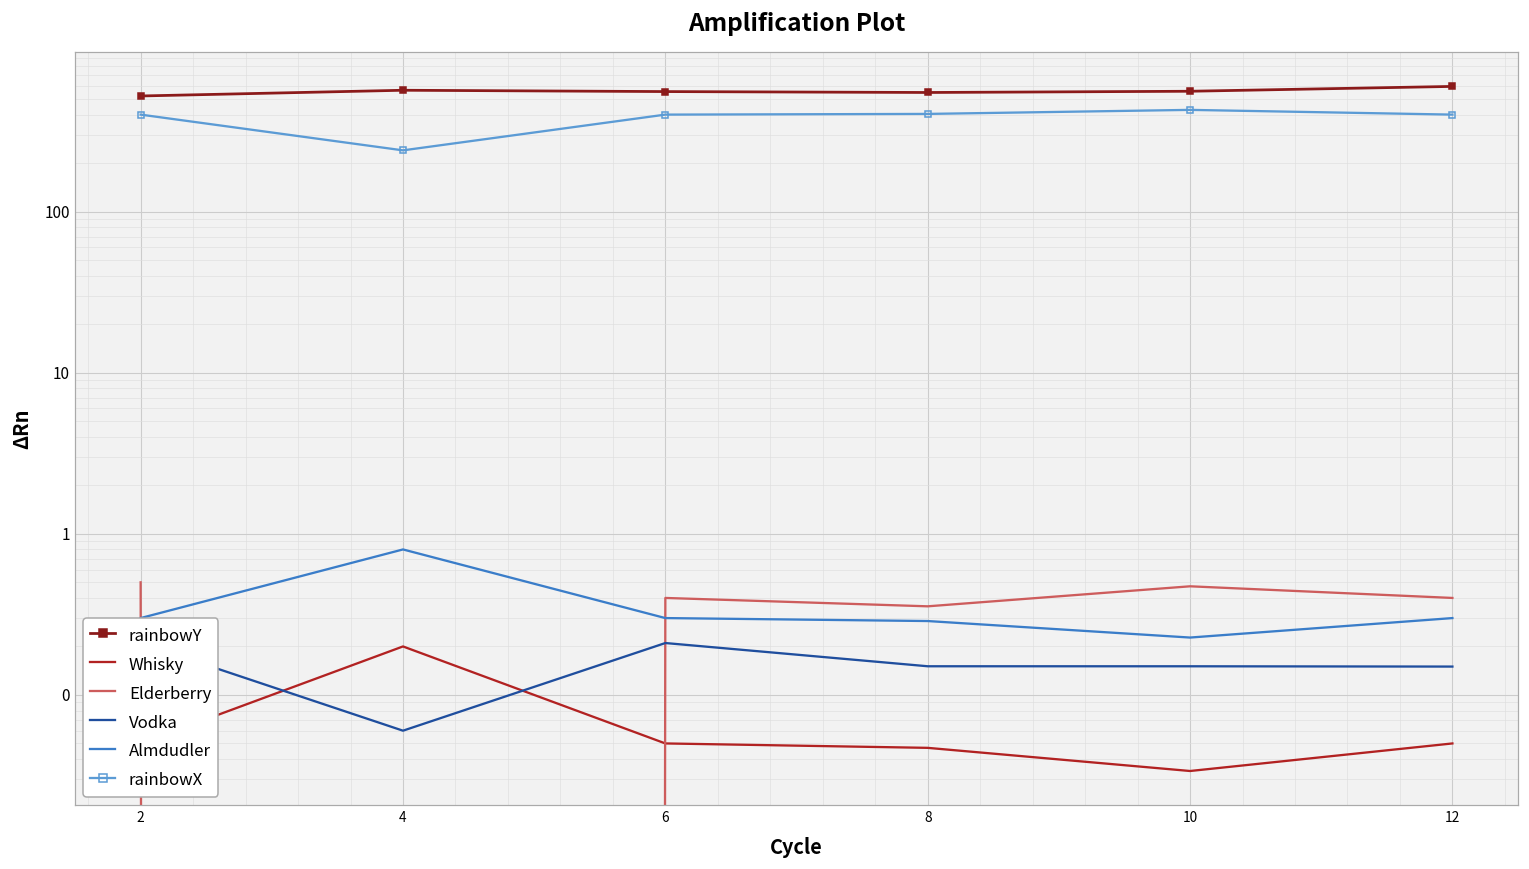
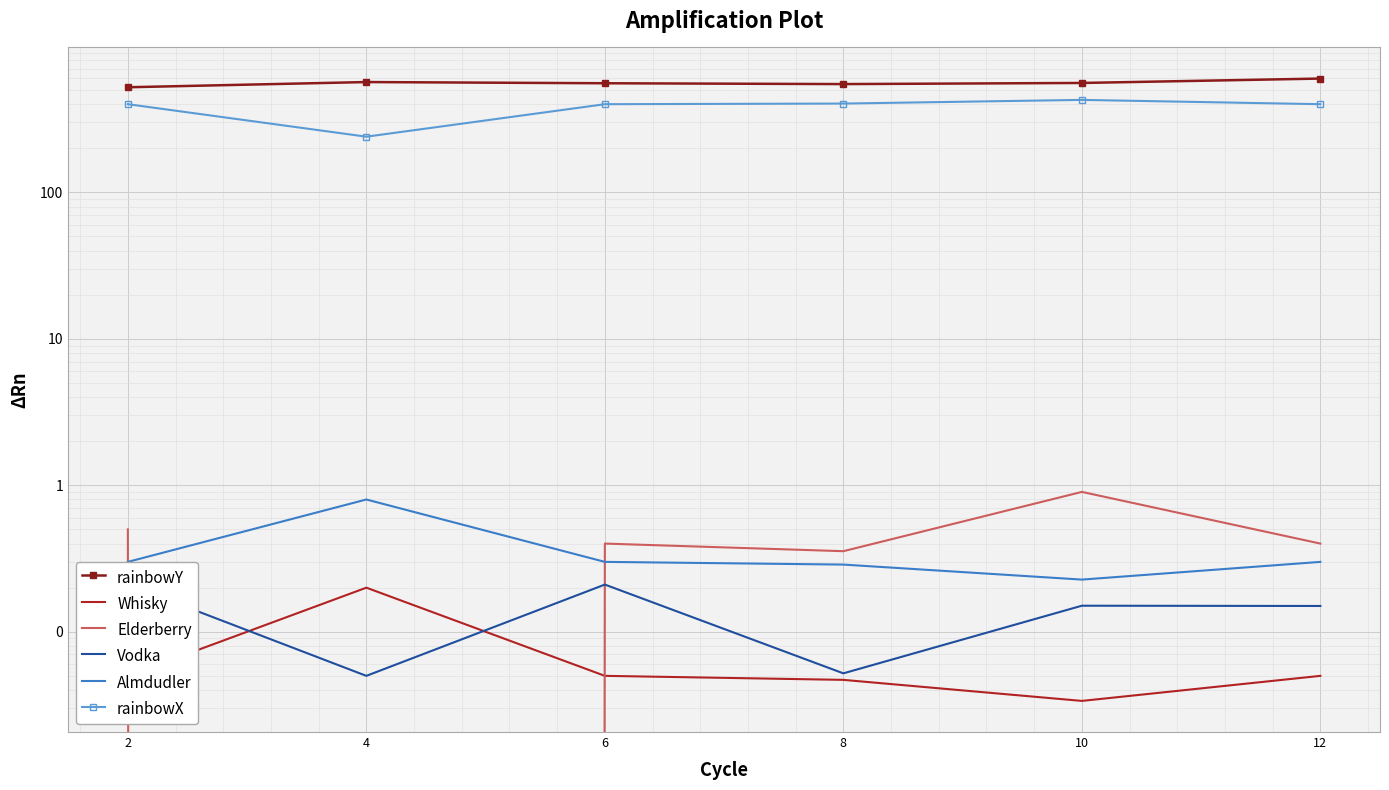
  {
    "Elderberry": {
      "2": 0.50,
      "6": 0.40,
      "8": 0.35,
-     "10": 0.47,
+     "10": 0.9,
      "12": 0.40
    },
    "Vodka": {
-     "4": 0.06,
+     "4": 0.05,
      "6": 0.21,
-     "8": 0.15,
+     "8": 0.052,
      "10": 0.15,
      "12": 0.15
    }
  }
